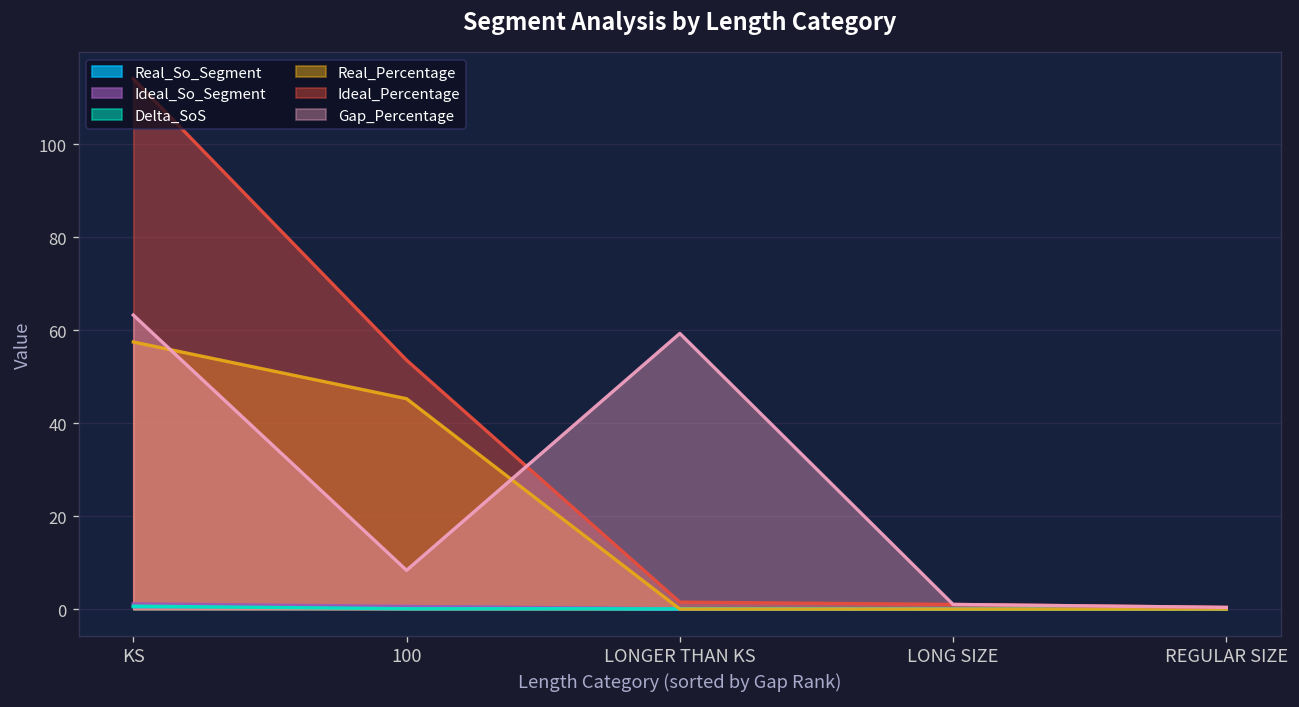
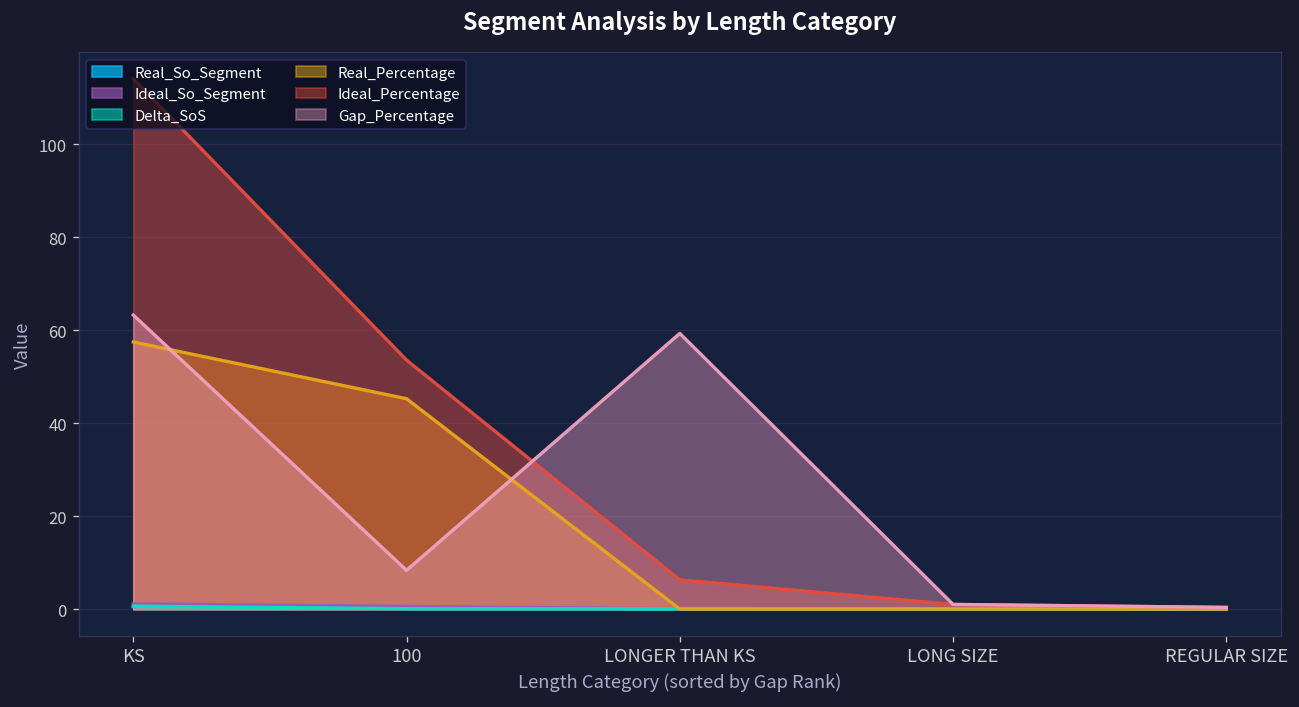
  {
    "Real_Percentage": {
      "KS": 57,
      "100": 45
    },
    "Ideal_Percentage": {
      "100": 54,
-     "LONGER THAN KS": 1
+     "LONGER THAN KS": 6
    }
  }
